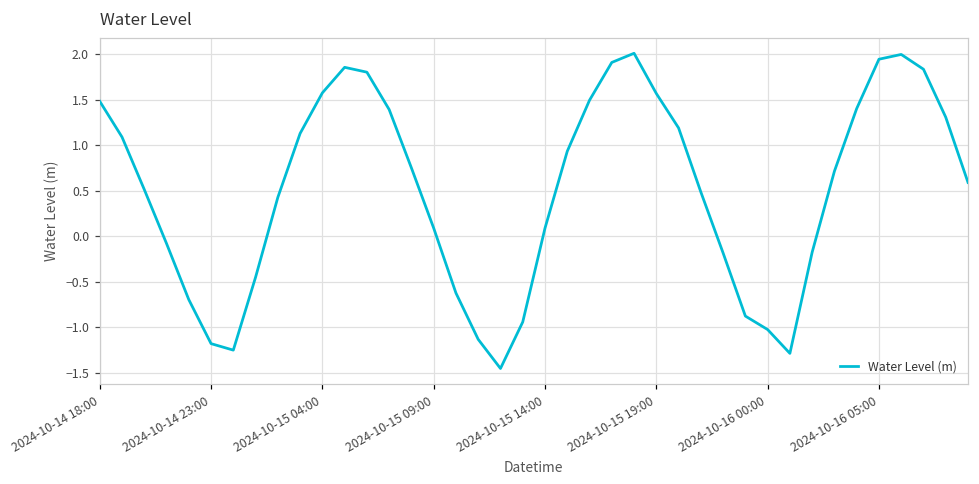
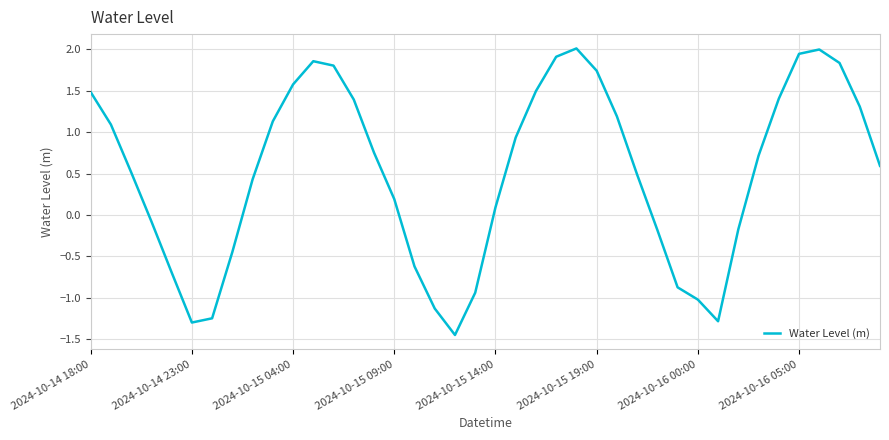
  {
    "2024-10-14 18:00": 1.5,
-   "2024-10-14 23:00": -1.2,
+   "2024-10-14 23:00": -1.3,
    "2024-10-15 04:00": 1.6,
-   "2024-10-15 09:00": 0.1,
+   "2024-10-15 09:00": 0.2,
    "2024-10-15 14:00": 0.1,
-   "2024-10-15 19:00": 1.6,
+   "2024-10-15 19:00": 1.7,
    "2024-10-16 00:00": -1.0,
    "2024-10-16 05:00": 1.9
  }
